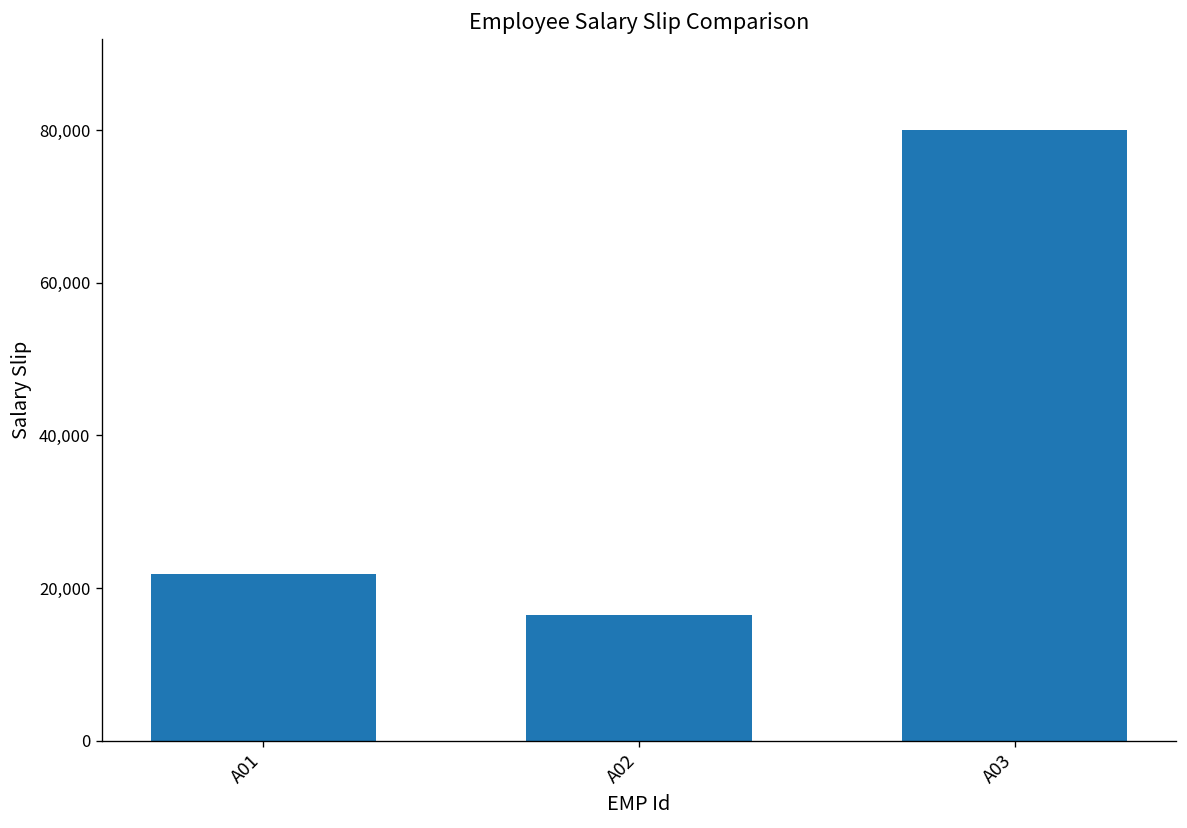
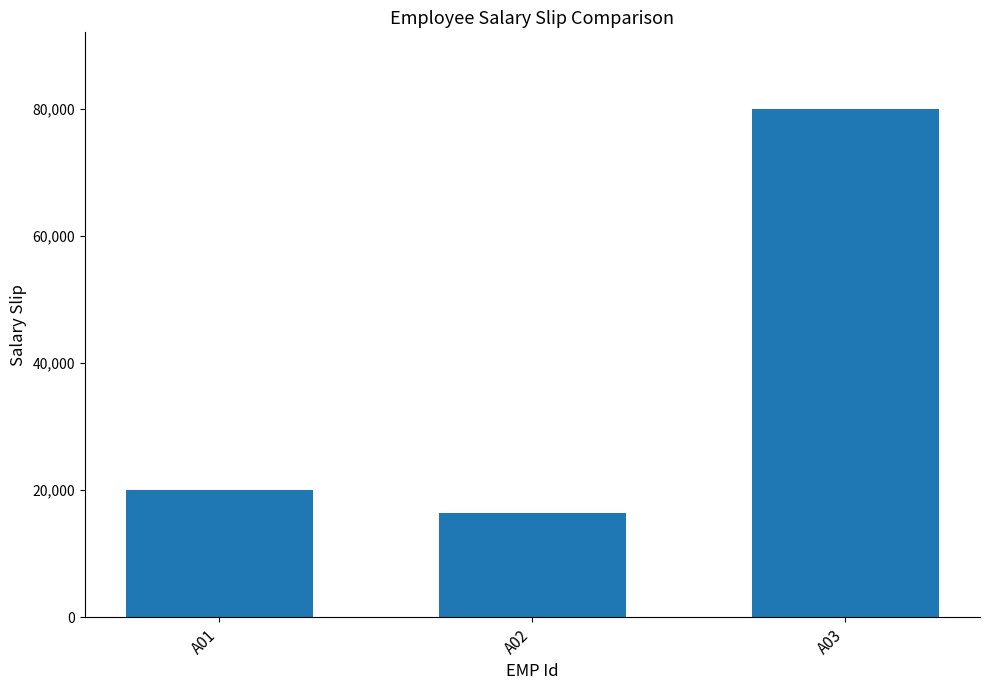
  {
-   "A01": "22,000",
+   "A01": "20,000",
    "A02": "16,000",
    "A03": "80,000"
  }
